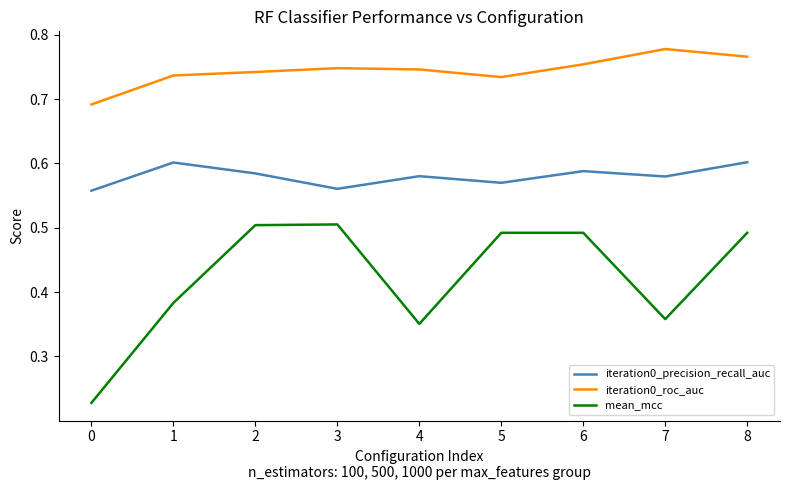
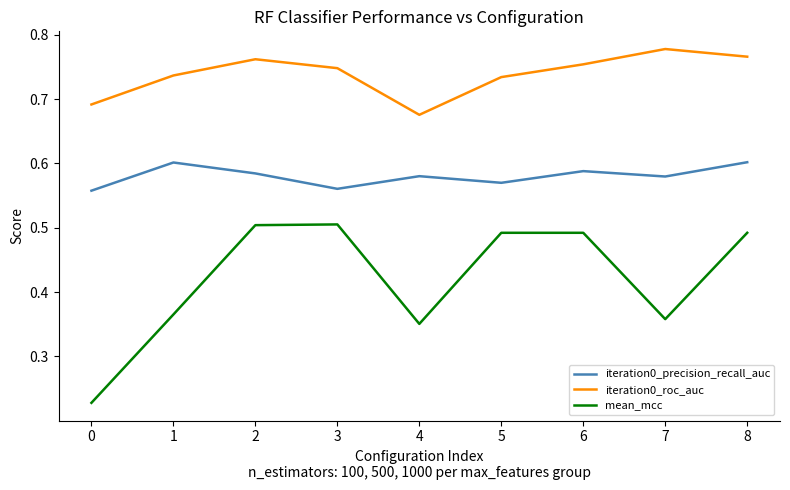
  {
    "iteration0_precision_recall_auc": {
      "0": 0.56,
      "1": 0.60,
      "2": 0.58,
      "3": 0.56,
      "4": 0.58,
      "5": 0.57,
      "6": 0.59,
      "7": 0.58,
      "8": 0.60
    },
    "iteration0_roc_auc": {
      "0": 0.69,
      "1": 0.74,
-     "2": 0.74,
+     "2": 0.76,
      "3": 0.75,
-     "4": 0.75,
+     "4": 0.68,
      "5": 0.73,
      "6": 0.75,
      "7": 0.78,
      "8": 0.77
    },
    "mean_mcc": {
      "0": 0.23,
-     "1": 0.38,
+     "1": 0.37,
      "2": 0.50,
      "3": 0.51,
      "4": 0.35,
      "5": 0.49,
      "6": 0.49,
      "7": 0.36,
      "8": 0.49
    }
  }
